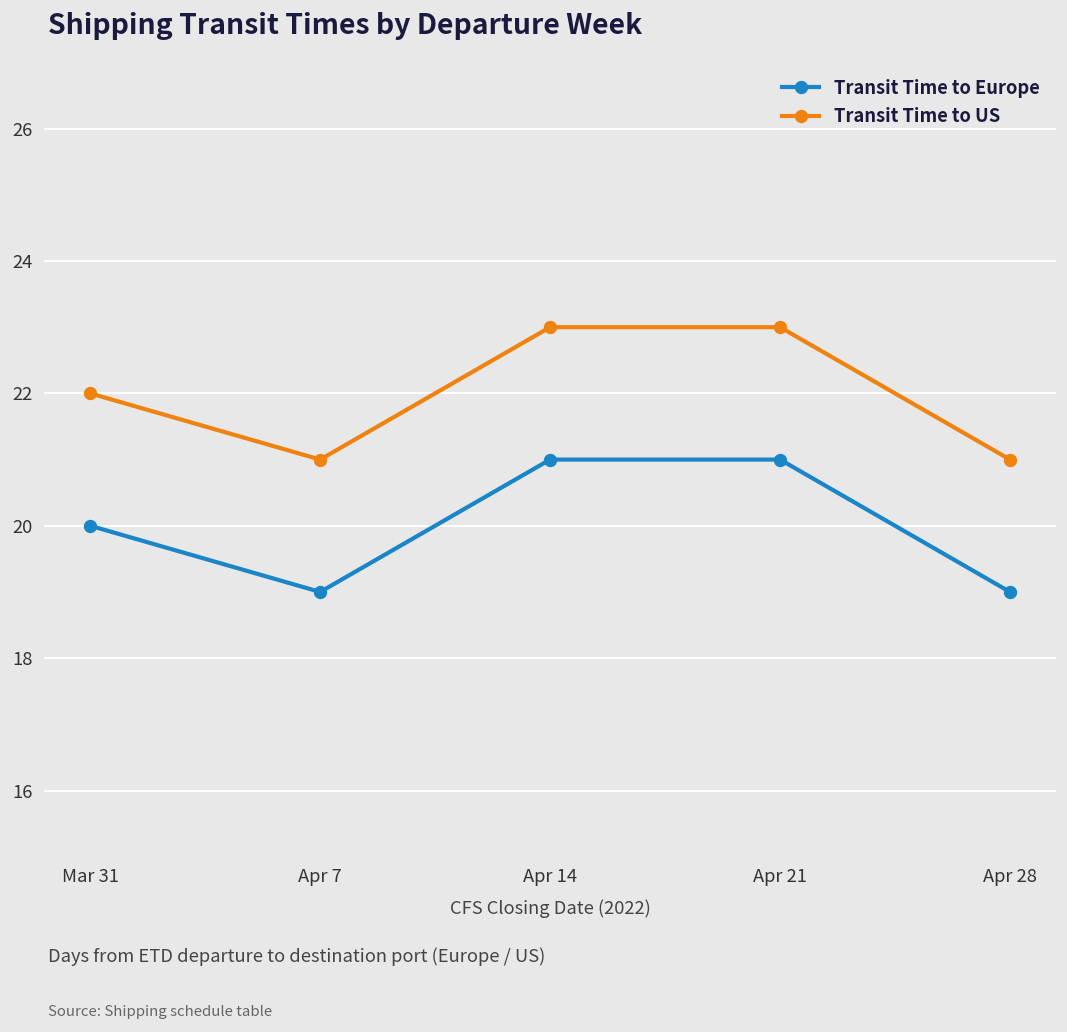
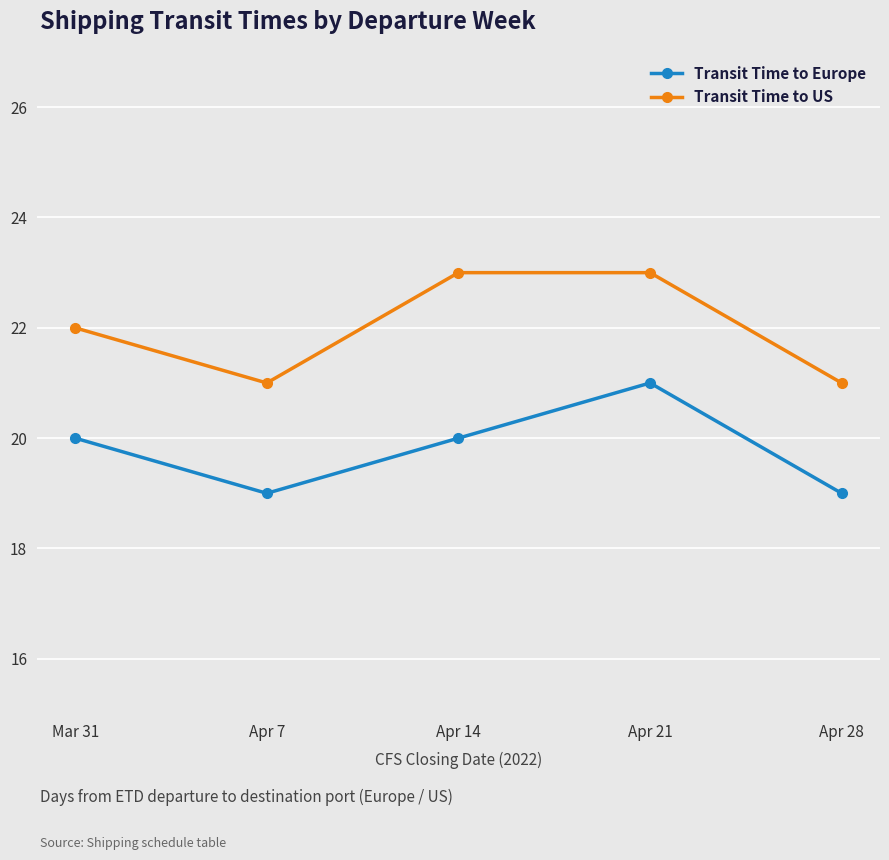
  {
    "Transit Time to Europe": {
      "Mar 31": 20,
      "Apr 7": 19,
-     "Apr 14": 21,
+     "Apr 14": 20,
      "Apr 21": 21,
      "Apr 28": 19
    },
    "Transit Time to US": {
      "Mar 31": 22,
      "Apr 7": 21,
      "Apr 14": 23,
      "Apr 21": 23,
      "Apr 28": 21
    }
  }
